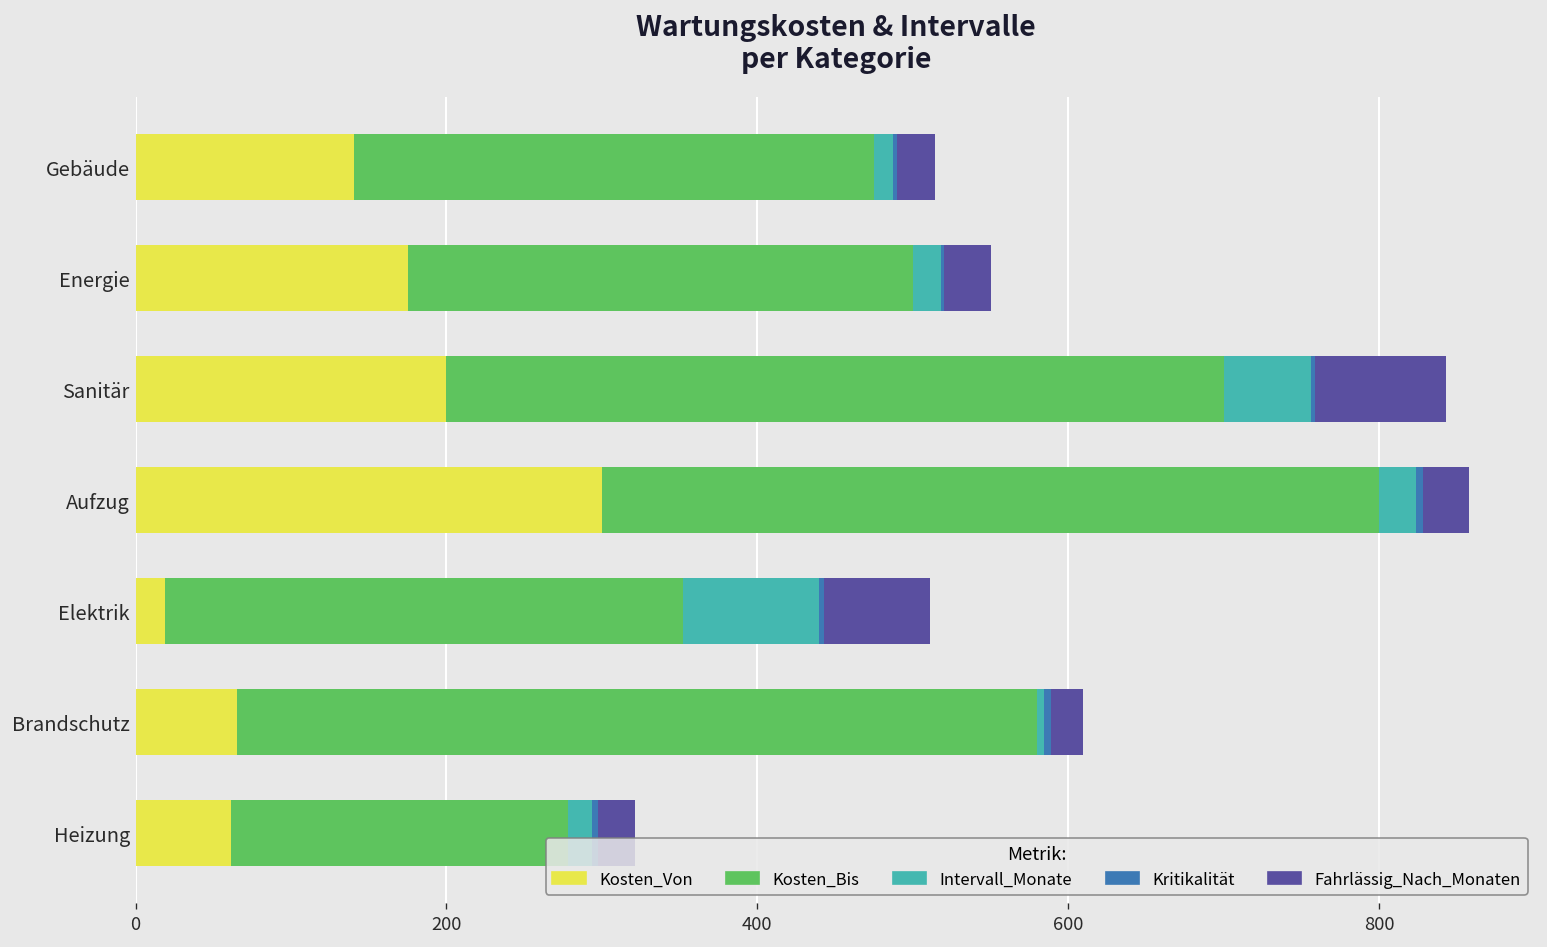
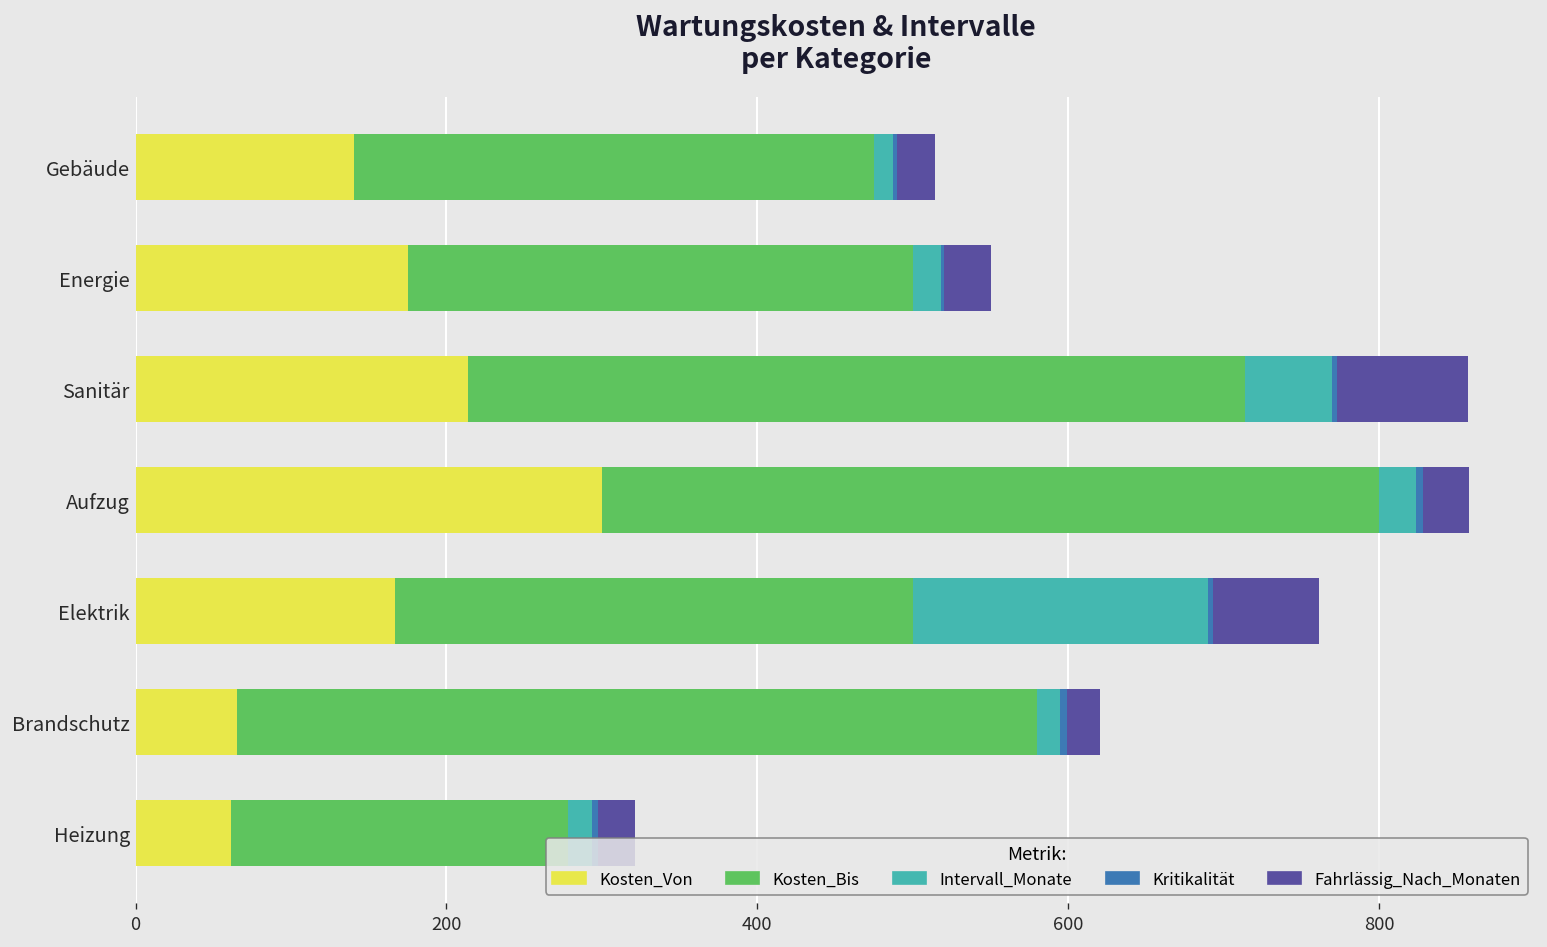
  {
    "Kosten_Von": {
      "Gebäude": 140,
      "Energie": 175,
-     "Sanitär": 200,
+     "Sanitär": 214,
      "Aufzug": 300,
-     "Elektrik": 19,
+     "Elektrik": 167,
      "Brandschutz": 65,
      "Heizung": 61
    },
    "Kosten_Bis": {
      "Gebäude": 335,
      "Energie": 325,
      "Sanitär": 500,
      "Aufzug": 500,
      "Elektrik": 333,
      "Brandschutz": 515,
      "Heizung": 217
    },
    "Intervall_Monate": {
      "Gebäude": 12,
      "Energie": 18,
      "Sanitär": 56,
      "Aufzug": 24,
-     "Elektrik": 87,
-     "Brandschutz": 4,
+     "Elektrik": 190,
+     "Brandschutz": 15,
      "Heizung": 16
    }
  }
